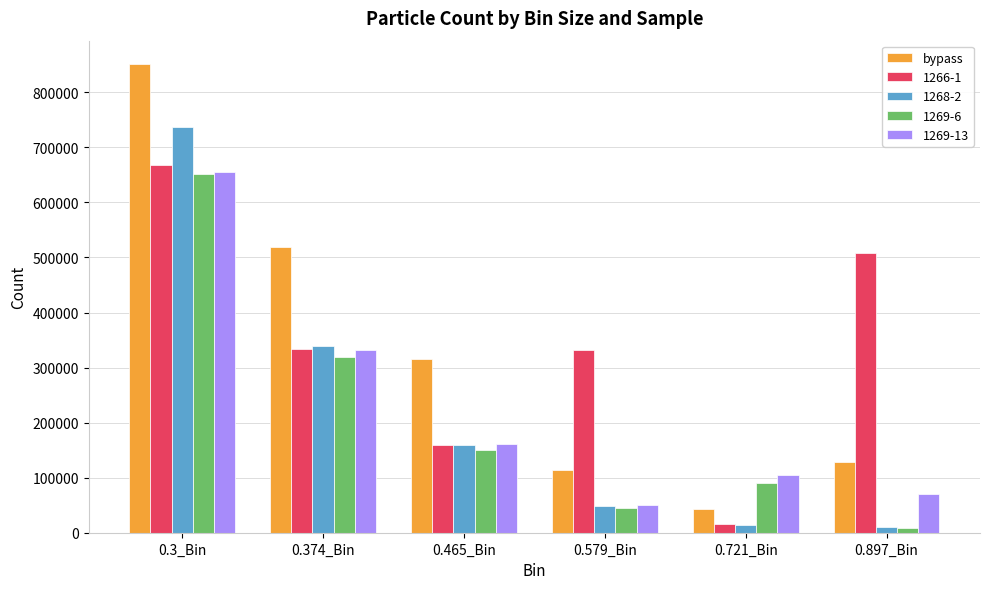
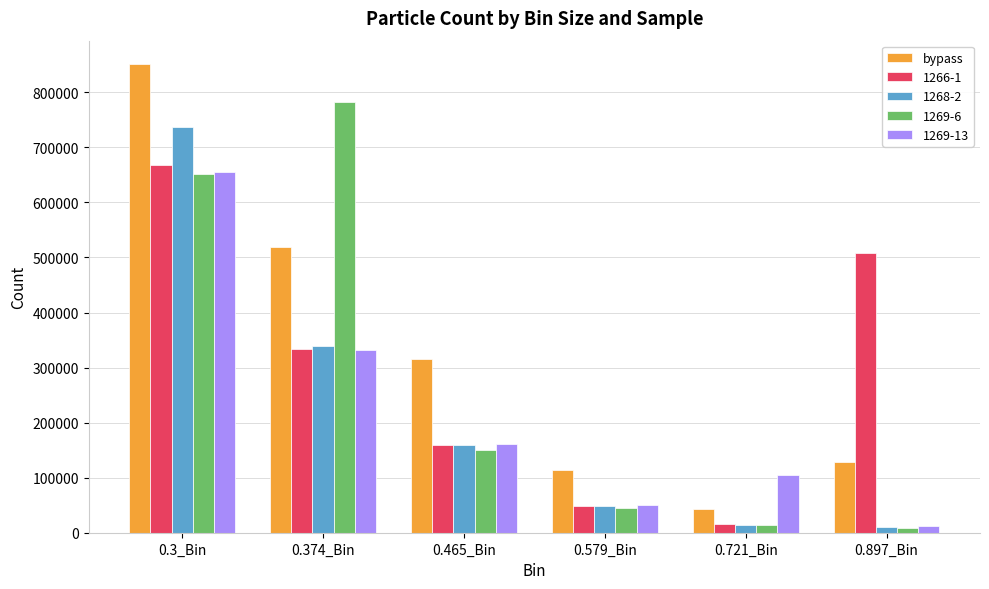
  {
    "bypass": {
      "0.3_Bin": 850000,
      "0.374_Bin": 520000,
      "0.465_Bin": 310000,
      "0.579_Bin": 110000,
      "0.721_Bin": 40000,
      "0.897_Bin": 130000
    },
    "1266-1": {
      "0.3_Bin": 670000,
      "0.374_Bin": 330000,
      "0.465_Bin": 160000,
-     "0.579_Bin": 330000,
+     "0.579_Bin": 50000,
      "0.721_Bin": 10000,
      "0.897_Bin": 510000
    },
    "1268-2": {
      "0.3_Bin": 740000,
      "0.374_Bin": 340000,
      "0.465_Bin": 160000,
      "0.579_Bin": 50000,
      "0.721_Bin": 10000,
      "0.897_Bin": 10000
    },
    "1269-6": {
      "0.3_Bin": 650000,
-     "0.374_Bin": 320000,
+     "0.374_Bin": 780000,
      "0.465_Bin": 150000,
      "0.579_Bin": 40000,
-     "0.721_Bin": 90000,
+     "0.721_Bin": 10000,
      "0.897_Bin": 10000
    },
    "1269-13": {
      "0.3_Bin": 660000,
      "0.374_Bin": 330000,
      "0.465_Bin": 160000,
      "0.579_Bin": 50000,
      "0.721_Bin": 110000,
-     "0.897_Bin": 70000
+     "0.897_Bin": 10000
    }
  }
